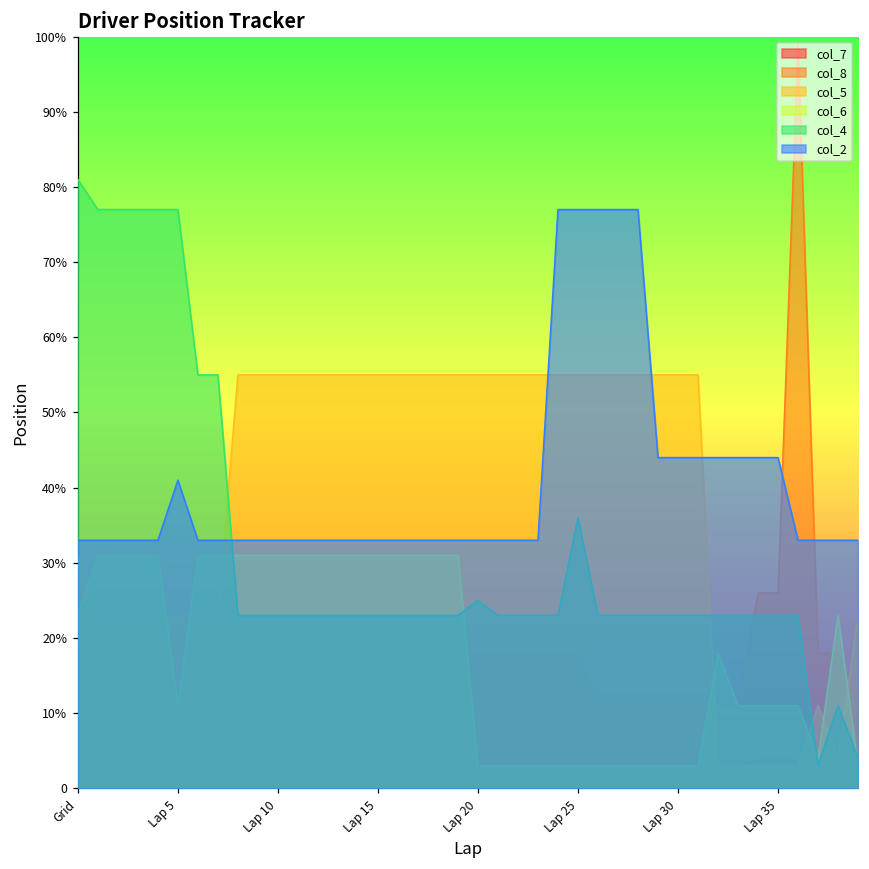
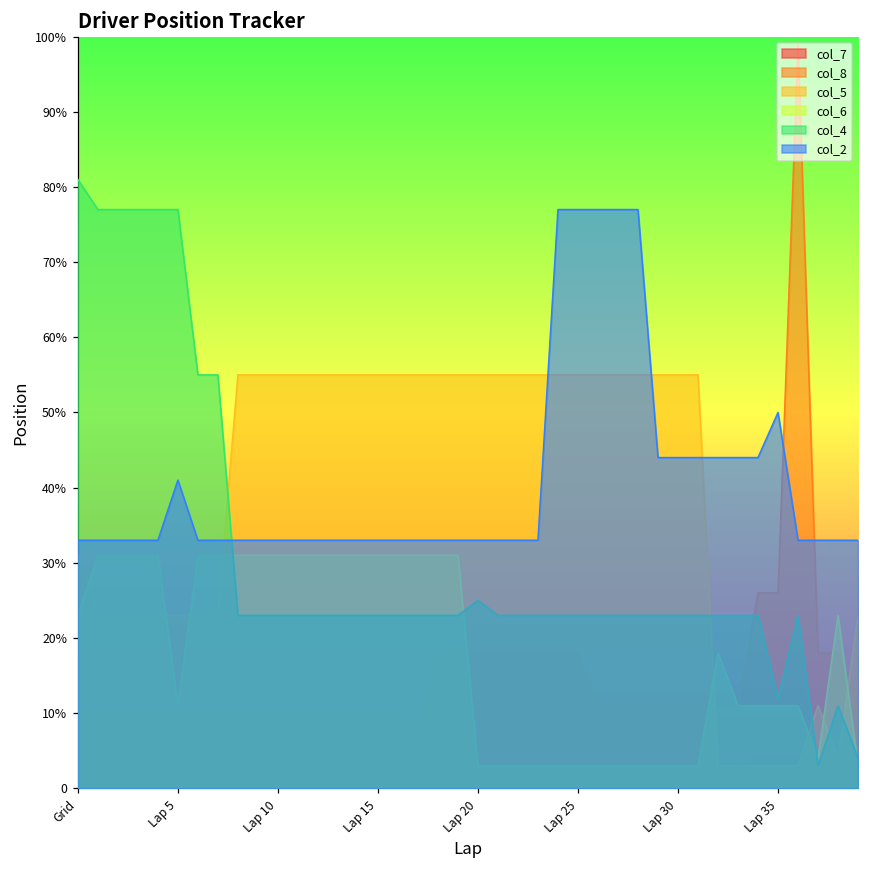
  {
    "col_7": {
      "Lap 35": "4%"
    },
    "col_6": {
      "Grid": "23%",
      "Lap 5": "11%",
      "Lap 10": "31%",
      "Lap 15": "31%",
      "Lap 35": "11%"
    },
    "col_4": {
      "Grid": "81%",
      "Lap 5": "77%",
      "Lap 10": "23%",
      "Lap 15": "23%",
      "Lap 20": "25%",
-     "Lap 25": "36%",
+     "Lap 25": "23%",
      "Lap 30": "23%",
-     "Lap 35": "23%"
+     "Lap 35": "12%"
    },
    "col_2": {
      "Grid": "33%",
      "Lap 5": "41%",
      "Lap 10": "33%",
      "Lap 15": "33%",
      "Lap 20": "33%",
      "Lap 25": "77%",
      "Lap 30": "44%",
-     "Lap 35": "44%"
+     "Lap 35": "50%"
    }
  }
